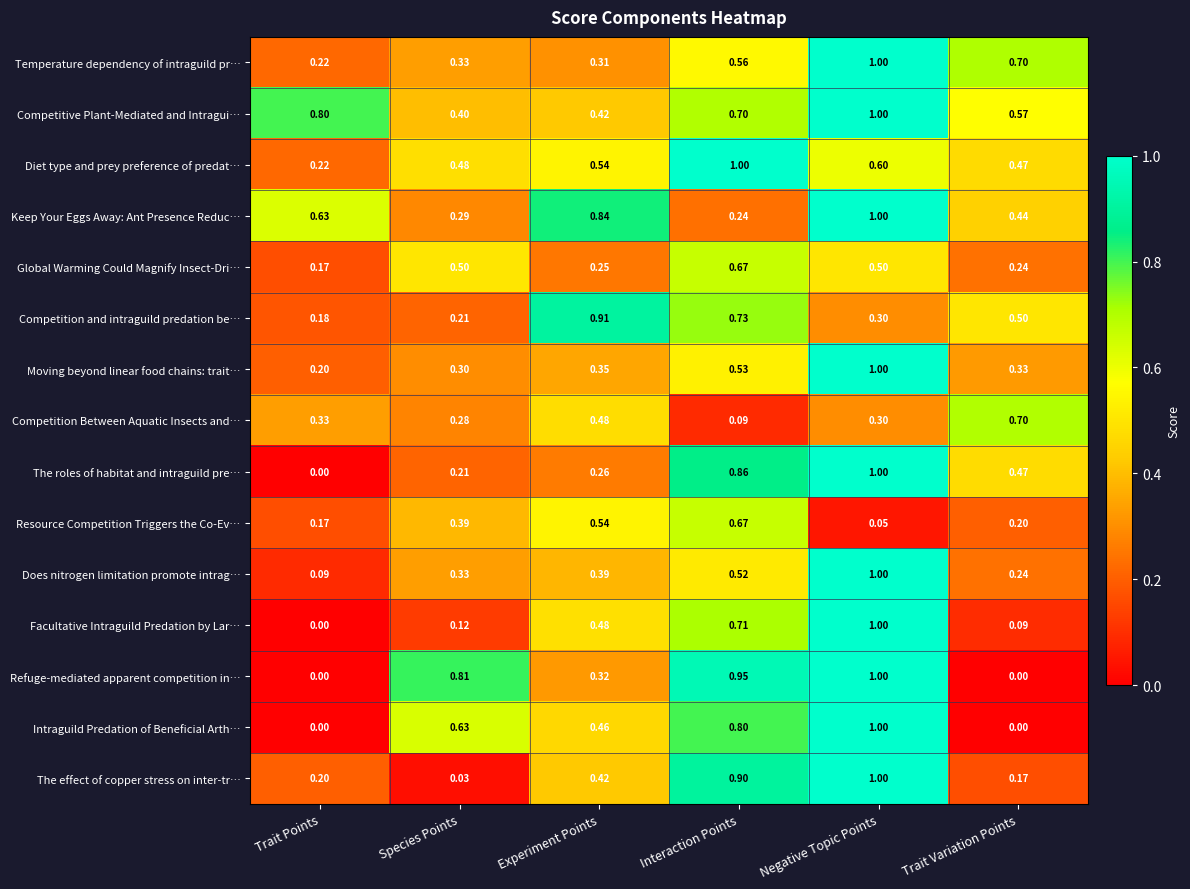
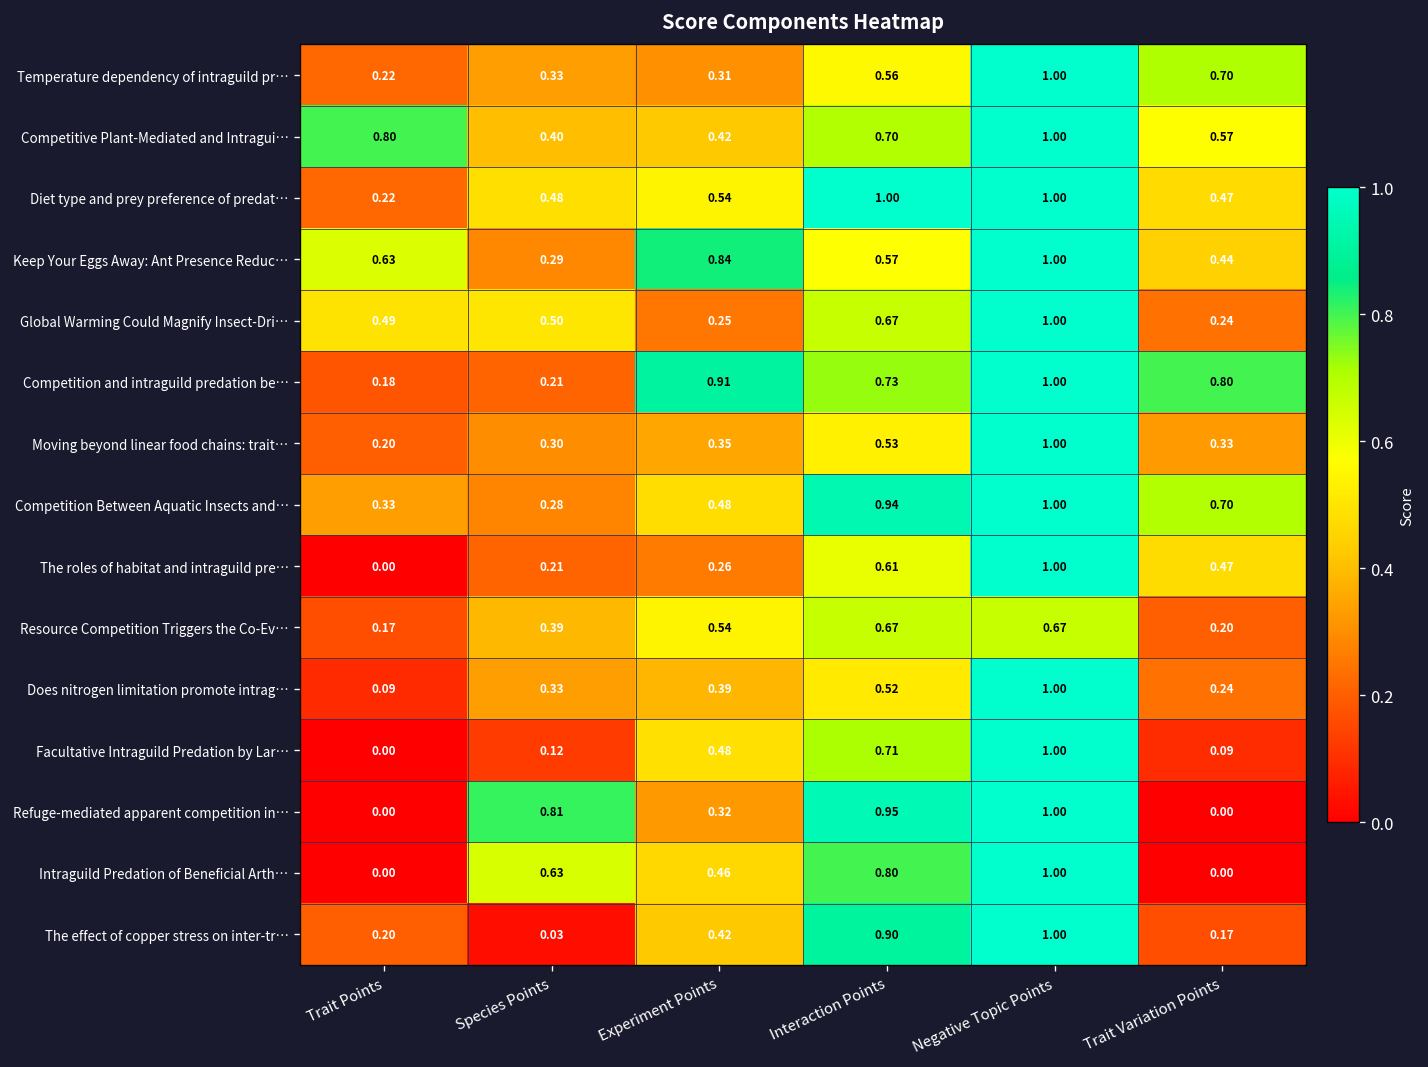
  {
    "Temperature dependency of intraguild pr…": {
      "Trait Points": 0.22,
      "Species Points": 0.33,
      "Experiment Points": 0.31,
      "Interaction Points": 0.56,
      "Negative Topic Points": 1.00,
      "Trait Variation Points": 0.70
    },
    "Competitive Plant-Mediated and Intragui…": {
      "Trait Points": 0.80,
      "Species Points": 0.40,
      "Experiment Points": 0.42,
      "Interaction Points": 0.70,
      "Negative Topic Points": 1.00,
      "Trait Variation Points": 0.57
    },
    "Diet type and prey preference of predat…": {
      "Trait Points": 0.22,
      "Species Points": 0.48,
      "Experiment Points": 0.54,
      "Interaction Points": 1.00,
-     "Negative Topic Points": 0.60,
+     "Negative Topic Points": 1.00,
      "Trait Variation Points": 0.47
    },
    "Keep Your Eggs Away: Ant Presence Reduc…": {
      "Trait Points": 0.63,
      "Species Points": 0.29,
      "Experiment Points": 0.84,
-     "Interaction Points": 0.24,
+     "Interaction Points": 0.57,
      "Negative Topic Points": 1.00,
      "Trait Variation Points": 0.44
    },
    "Global Warming Could Magnify Insect-Dri…": {
-     "Trait Points": 0.17,
+     "Trait Points": 0.49,
      "Species Points": 0.50,
      "Experiment Points": 0.25,
      "Interaction Points": 0.67,
-     "Negative Topic Points": 0.50,
+     "Negative Topic Points": 1.00,
      "Trait Variation Points": 0.24
    },
    "Competition and intraguild predation be…": {
      "Trait Points": 0.18,
      "Species Points": 0.21,
      "Experiment Points": 0.91,
      "Interaction Points": 0.73,
-     "Negative Topic Points": 0.30,
-     "Trait Variation Points": 0.50
+     "Negative Topic Points": 1.00,
+     "Trait Variation Points": 0.80
    },
    "Moving beyond linear food chains: trait…": {
      "Trait Points": 0.20,
      "Species Points": 0.30,
      "Experiment Points": 0.35,
      "Interaction Points": 0.53,
      "Negative Topic Points": 1.00,
      "Trait Variation Points": 0.33
    },
    "Competition Between Aquatic Insects and…": {
      "Trait Points": 0.33,
      "Species Points": 0.28,
      "Experiment Points": 0.48,
-     "Interaction Points": 0.09,
-     "Negative Topic Points": 0.30,
+     "Interaction Points": 0.94,
+     "Negative Topic Points": 1.00,
      "Trait Variation Points": 0.70
    },
    "The roles of habitat and intraguild pre…": {
      "Trait Points": 0.00,
      "Species Points": 0.21,
      "Experiment Points": 0.26,
-     "Interaction Points": 0.86,
+     "Interaction Points": 0.61,
      "Negative Topic Points": 1.00,
      "Trait Variation Points": 0.47
    },
    "Resource Competition Triggers the Co-Ev…": {
      "Trait Points": 0.17,
      "Species Points": 0.39,
      "Experiment Points": 0.54,
      "Interaction Points": 0.67,
-     "Negative Topic Points": 0.05,
+     "Negative Topic Points": 0.67,
      "Trait Variation Points": 0.20
    },
    "Does nitrogen limitation promote intrag…": {
      "Trait Points": 0.09,
      "Species Points": 0.33,
      "Experiment Points": 0.39,
      "Interaction Points": 0.52,
      "Negative Topic Points": 1.00,
      "Trait Variation Points": 0.24
    },
    "Facultative Intraguild Predation by Lar…": {
      "Trait Points": 0.00,
      "Species Points": 0.12,
      "Experiment Points": 0.48,
      "Interaction Points": 0.71,
      "Negative Topic Points": 1.00,
      "Trait Variation Points": 0.09
    },
    "Refuge-mediated apparent competition in…": {
      "Trait Points": 0.00,
      "Species Points": 0.81,
      "Experiment Points": 0.32,
      "Interaction Points": 0.95,
      "Negative Topic Points": 1.00,
      "Trait Variation Points": 0.00
    },
    "Intraguild Predation of Beneficial Arth…": {
      "Trait Points": 0.00,
      "Species Points": 0.63,
      "Experiment Points": 0.46,
      "Interaction Points": 0.80,
      "Negative Topic Points": 1.00,
      "Trait Variation Points": 0.00
    },
    "The effect of copper stress on inter-tr…": {
      "Trait Points": 0.20,
      "Species Points": 0.03,
      "Experiment Points": 0.42,
      "Interaction Points": 0.90,
      "Negative Topic Points": 1.00,
      "Trait Variation Points": 0.17
    }
  }
